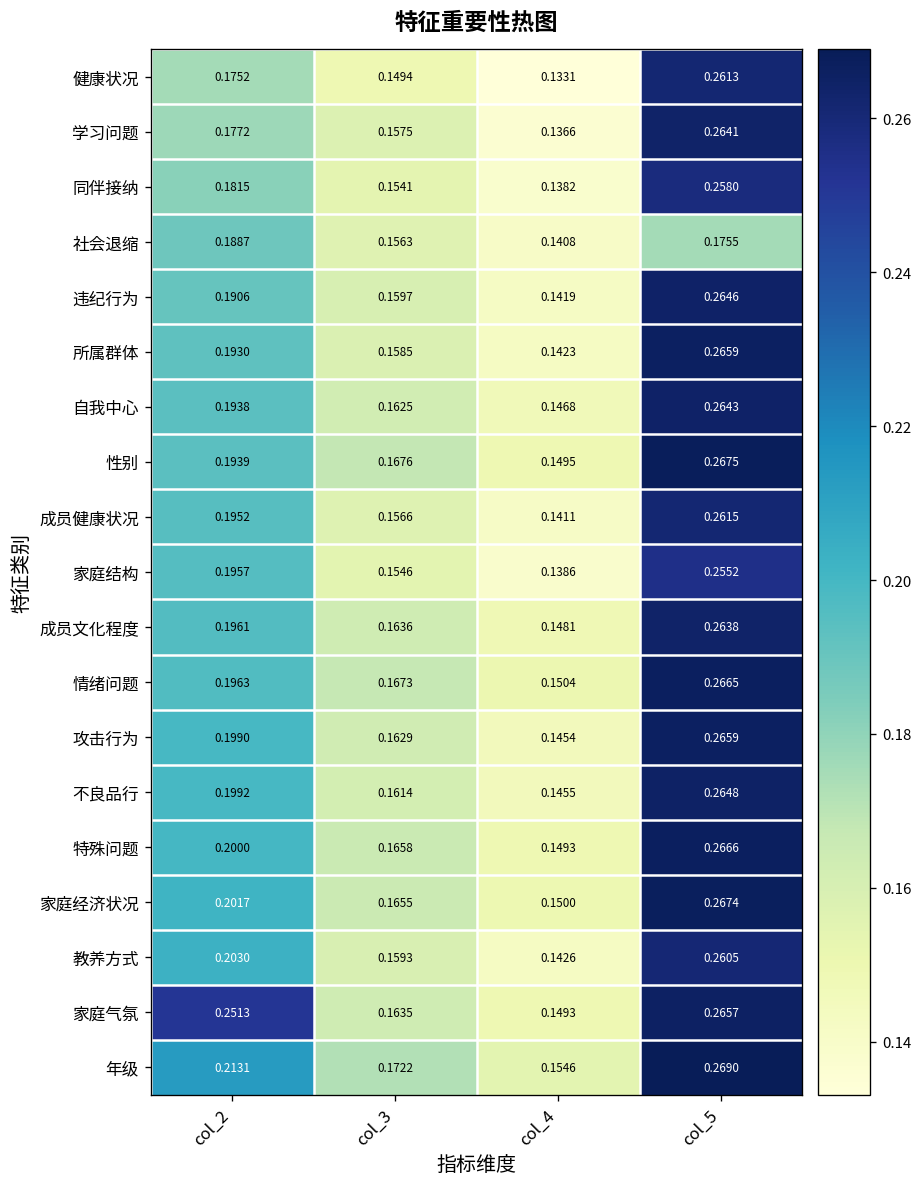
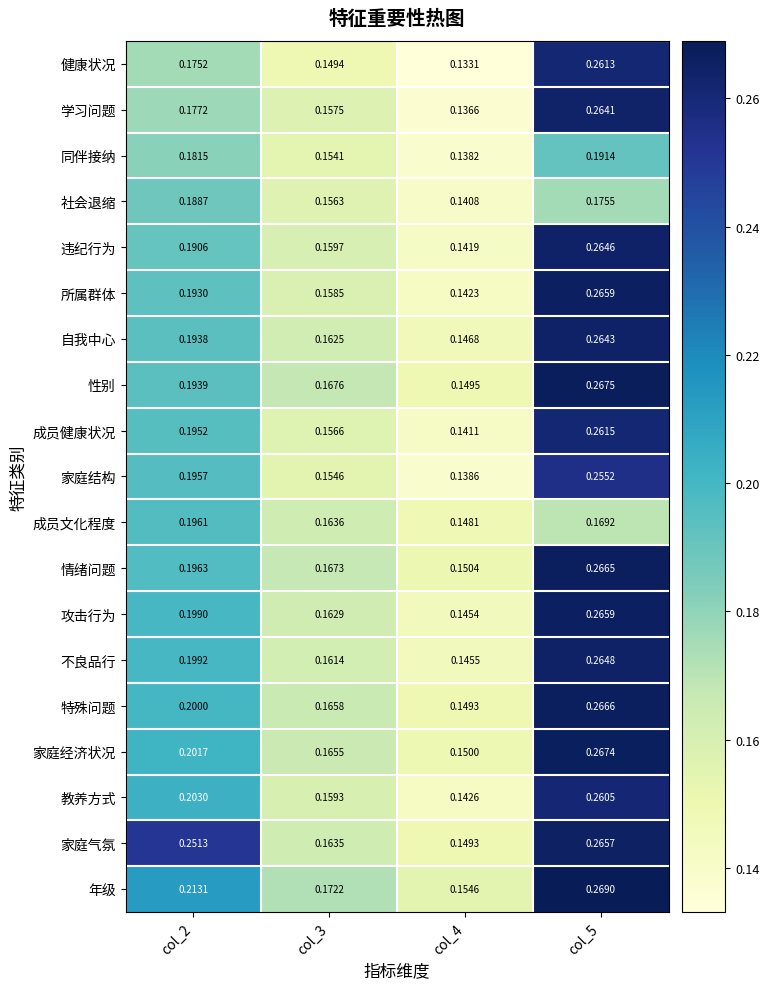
  {
    "健康状况": {
      "col_2": 0.1752,
      "col_3": 0.1494,
      "col_4": 0.1331,
      "col_5": 0.2613
    },
    "学习问题": {
      "col_2": 0.1772,
      "col_3": 0.1575,
      "col_4": 0.1366,
      "col_5": 0.2641
    },
    "同伴接纳": {
      "col_2": 0.1815,
      "col_3": 0.1541,
      "col_4": 0.1382,
-     "col_5": 0.2580
+     "col_5": 0.1914
    },
    "社会退缩": {
      "col_2": 0.1887,
      "col_3": 0.1563,
      "col_4": 0.1408,
      "col_5": 0.1755
    },
    "违纪行为": {
      "col_2": 0.1906,
      "col_3": 0.1597,
      "col_4": 0.1419,
      "col_5": 0.2646
    },
    "所属群体": {
      "col_2": 0.1930,
      "col_3": 0.1585,
      "col_4": 0.1423,
      "col_5": 0.2659
    },
    "自我中心": {
      "col_2": 0.1938,
      "col_3": 0.1625,
      "col_4": 0.1468,
      "col_5": 0.2643
    },
    "性别": {
      "col_2": 0.1939,
      "col_3": 0.1676,
      "col_4": 0.1495,
      "col_5": 0.2675
    },
    "成员健康状况": {
      "col_2": 0.1952,
      "col_3": 0.1566,
      "col_4": 0.1411,
      "col_5": 0.2615
    },
    "家庭结构": {
      "col_2": 0.1957,
      "col_3": 0.1546,
      "col_4": 0.1386,
      "col_5": 0.2552
    },
    "成员文化程度": {
      "col_2": 0.1961,
      "col_3": 0.1636,
      "col_4": 0.1481,
-     "col_5": 0.2638
+     "col_5": 0.1692
    },
    "情绪问题": {
      "col_2": 0.1963,
      "col_3": 0.1673,
      "col_4": 0.1504,
      "col_5": 0.2665
    },
    "攻击行为": {
      "col_2": 0.1990,
      "col_3": 0.1629,
      "col_4": 0.1454,
      "col_5": 0.2659
    },
    "不良品行": {
      "col_2": 0.1992,
      "col_3": 0.1614,
      "col_4": 0.1455,
      "col_5": 0.2648
    },
    "特殊问题": {
      "col_2": 0.2000,
      "col_3": 0.1658,
      "col_4": 0.1493,
      "col_5": 0.2666
    },
    "家庭经济状况": {
      "col_2": 0.2017,
      "col_3": 0.1655,
      "col_4": 0.1500,
      "col_5": 0.2674
    },
    "教养方式": {
      "col_2": 0.2030,
      "col_3": 0.1593,
      "col_4": 0.1426,
      "col_5": 0.2605
    },
    "家庭气氛": {
      "col_2": 0.2513,
      "col_3": 0.1635,
      "col_4": 0.1493,
      "col_5": 0.2657
    },
    "年级": {
      "col_2": 0.2131,
      "col_3": 0.1722,
      "col_4": 0.1546,
      "col_5": 0.2690
    }
  }
